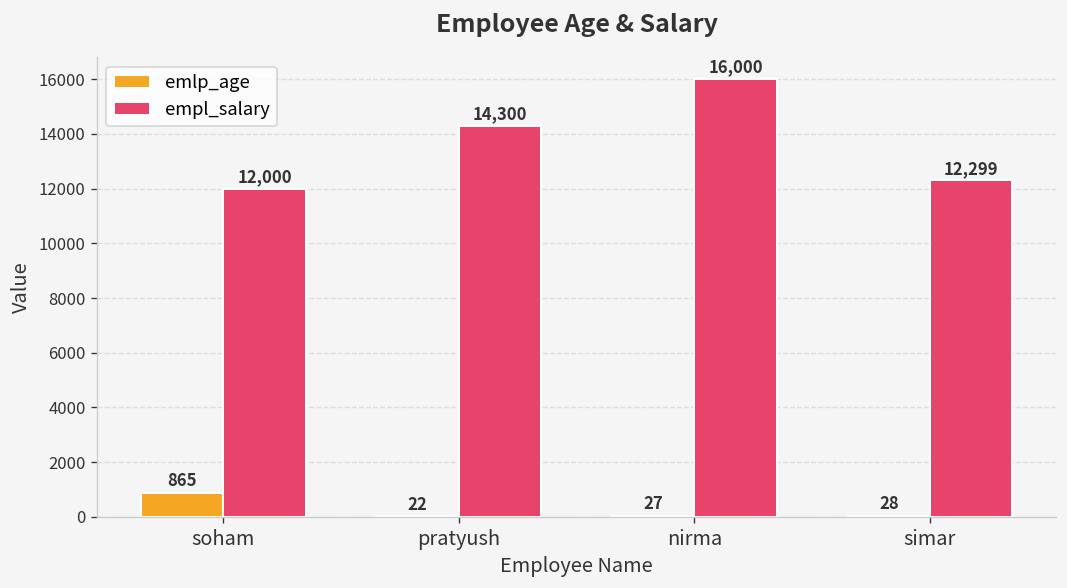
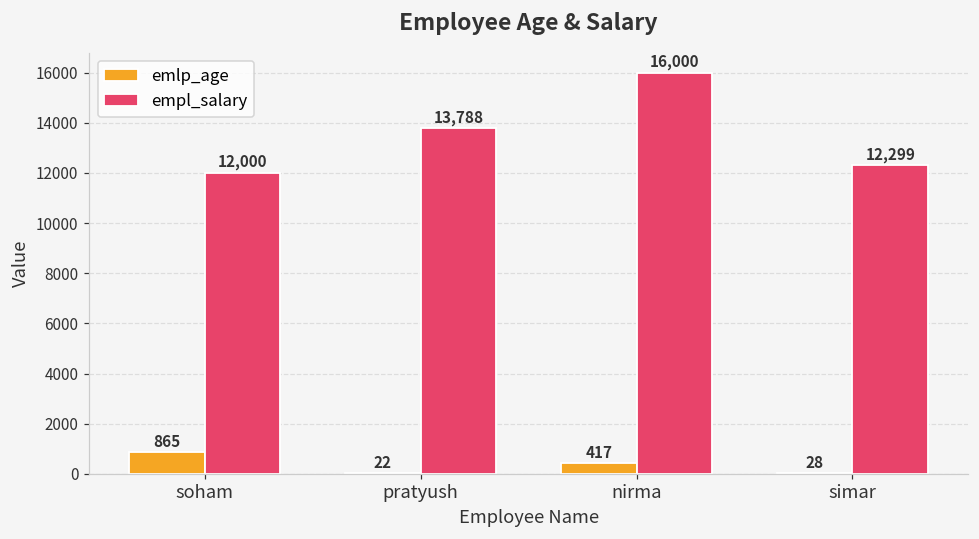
  {
    "emlp_age": {
      "soham": "865",
      "pratyush": "22",
-     "nirma": "27",
+     "nirma": "417",
      "simar": "28"
    },
    "empl_salary": {
      "soham": "12,000",
-     "pratyush": "14,300",
+     "pratyush": "13,788",
      "nirma": "16,000",
      "simar": "12,299"
    }
  }
